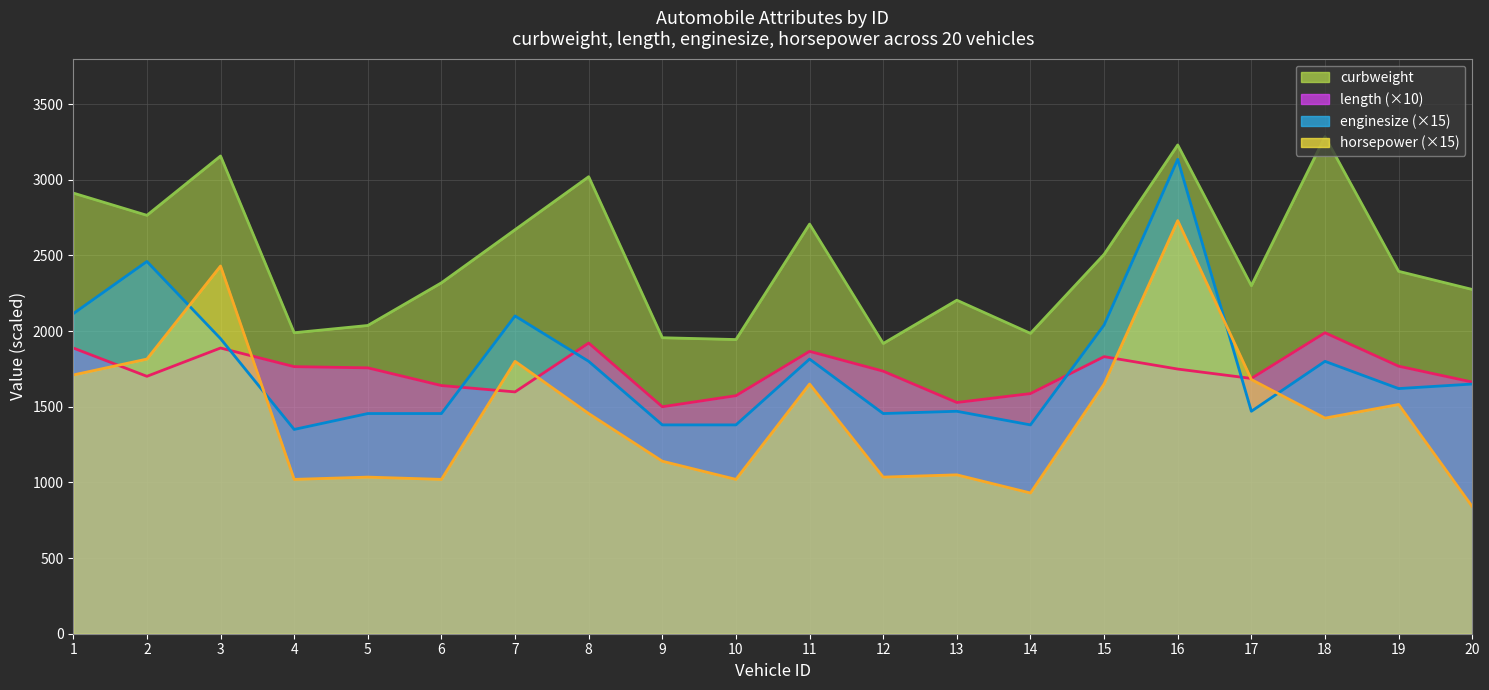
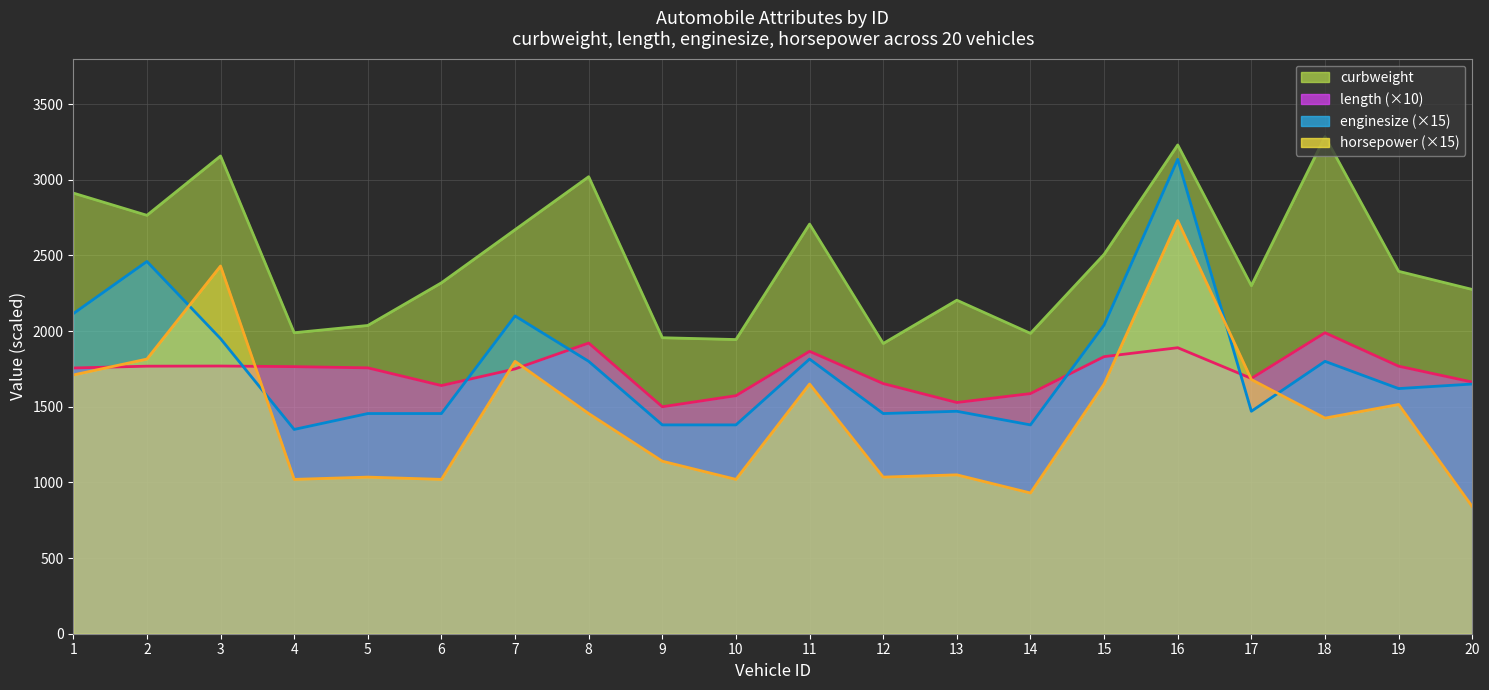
  {
    "length (×10)": {
-     "1": 1890,
-     "2": 1700,
-     "3": 1890,
+     "1": 1760,
+     "2": 1770,
+     "3": 1770,
      "4": 1770,
      "5": 1760,
      "6": 1640,
-     "7": 1600,
+     "7": 1750,
      "8": 1920,
      "9": 1500,
      "10": 1570,
      "11": 1870,
-     "12": 1740,
+     "12": 1650,
      "13": 1530,
      "14": 1590,
      "15": 1830,
-     "16": 1750,
+     "16": 1890,
      "18": 1990,
      "19": 1770
    },
    "enginesize (×15)": {
      "1": 2120,
      "2": 2460,
      "3": 1950,
      "4": 1350,
      "5": 1460,
      "6": 1460,
      "7": 2100,
      "8": 1800,
      "9": 1380,
      "10": 1380,
      "11": 1820,
      "12": 1460,
      "13": 1470,
      "14": 1380,
      "15": 2040,
      "16": 3140,
      "17": 1470,
      "18": 1800,
      "19": 1620
    }
  }
